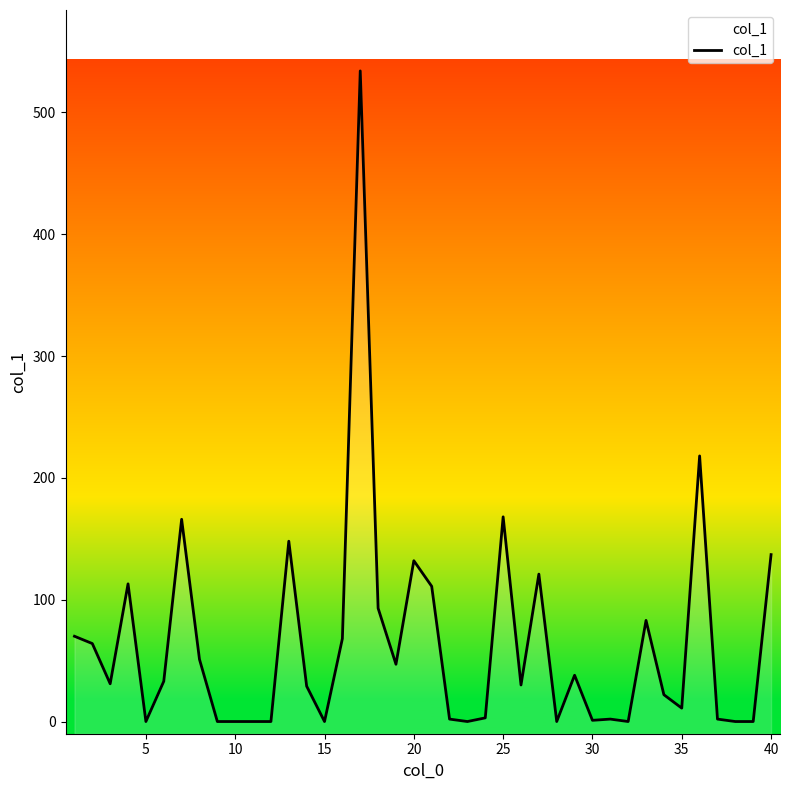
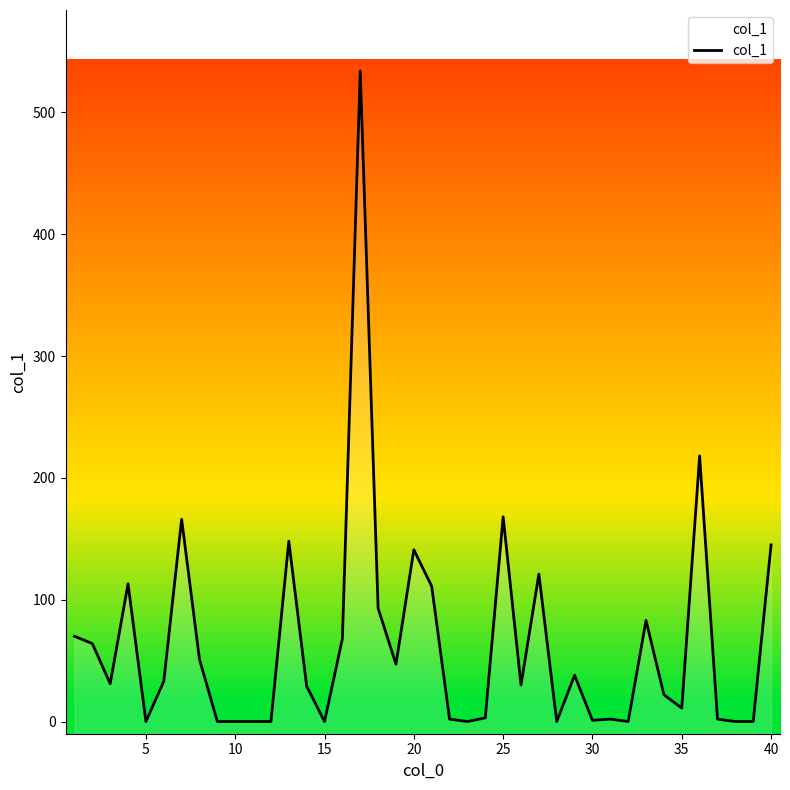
  {
    "5": 0,
    "10": 0,
    "15": 0,
-   "20": 132,
+   "20": 141,
    "25": 168,
    "30": 1,
    "35": 11,
-   "40": 137
+   "40": 145
  }
